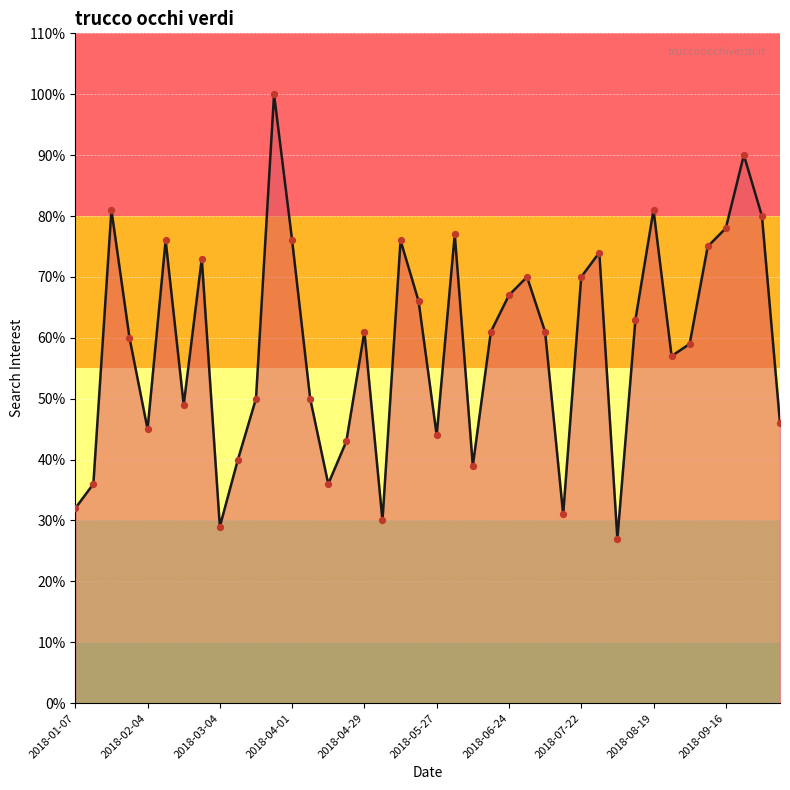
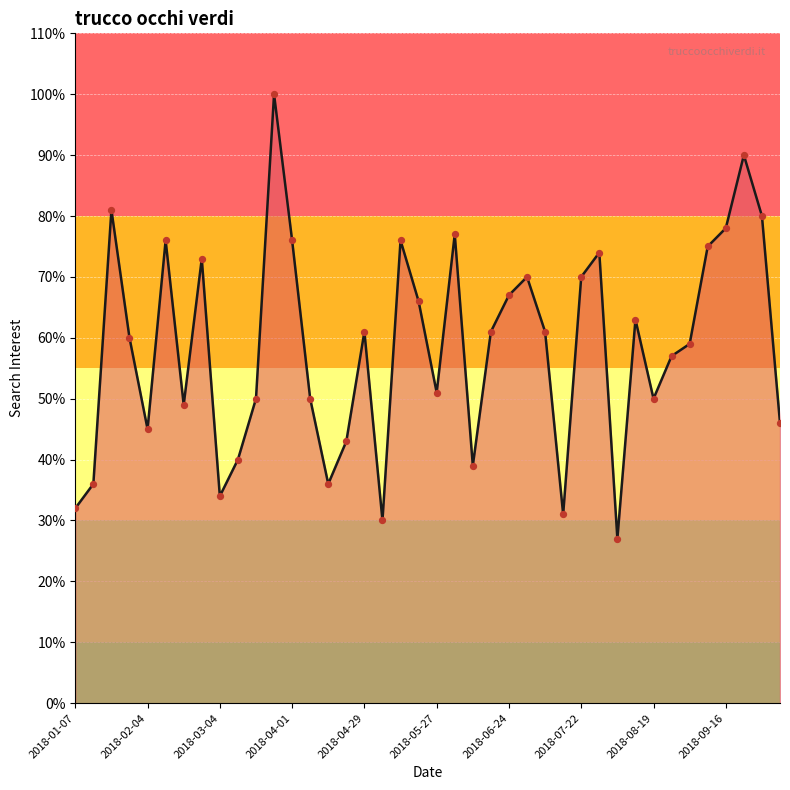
  {
    "2018-01-07": "32%",
    "2018-02-04": "45%",
-   "2018-03-04": "29%",
+   "2018-03-04": "34%",
    "2018-04-01": "76%",
    "2018-04-29": "61%",
-   "2018-05-27": "44%",
+   "2018-05-27": "51%",
    "2018-06-24": "67%",
    "2018-07-22": "70%",
-   "2018-08-19": "81%",
+   "2018-08-19": "50%",
    "2018-09-16": "78%"
  }
